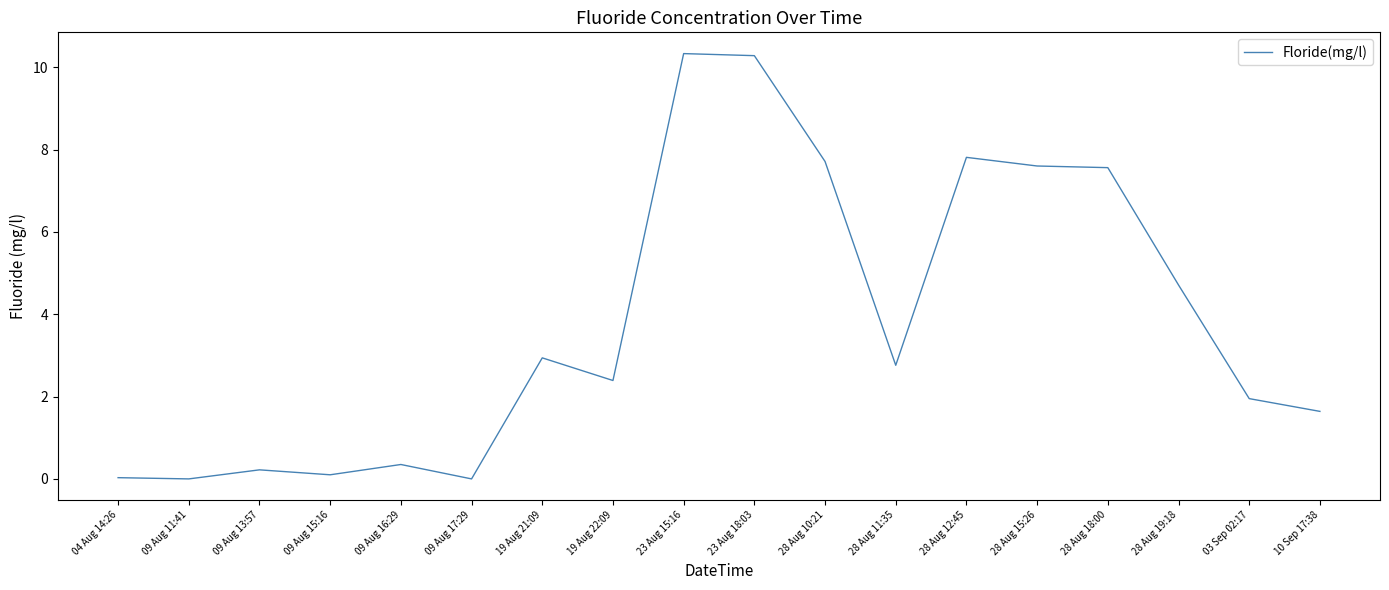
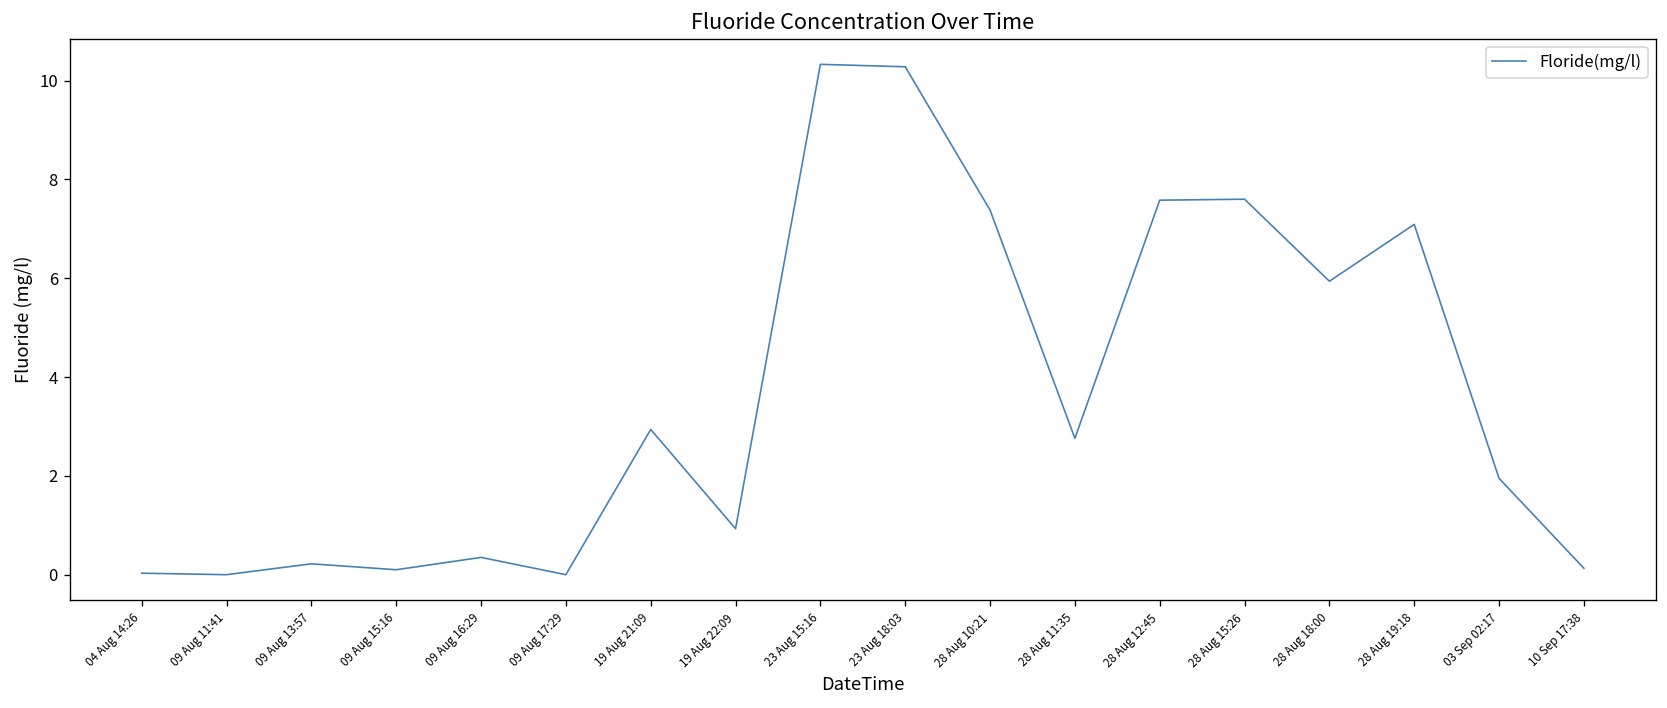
  {
    "04 Aug 14:26": 0.0,
    "09 Aug 11:41": 0.0,
    "09 Aug 13:57": 0.2,
    "09 Aug 15:16": 0.1,
    "09 Aug 16:29": 0.4,
    "09 Aug 17:29": 0.0,
    "19 Aug 21:09": 2.9,
-   "19 Aug 22:09": 2.4,
+   "19 Aug 22:09": 0.9,
    "23 Aug 15:16": 10.3,
    "23 Aug 18:03": 10.3,
-   "28 Aug 10:21": 7.7,
+   "28 Aug 10:21": 7.4,
    "28 Aug 11:35": 2.8,
-   "28 Aug 12:45": 7.8,
+   "28 Aug 12:45": 7.6,
    "28 Aug 15:26": 7.6,
-   "28 Aug 18:00": 7.6,
-   "28 Aug 19:18": 4.7,
+   "28 Aug 18:00": 5.9,
+   "28 Aug 19:18": 7.1,
    "03 Sep 02:17": 2.0,
-   "10 Sep 17:38": 1.6
+   "10 Sep 17:38": 0.1
  }
